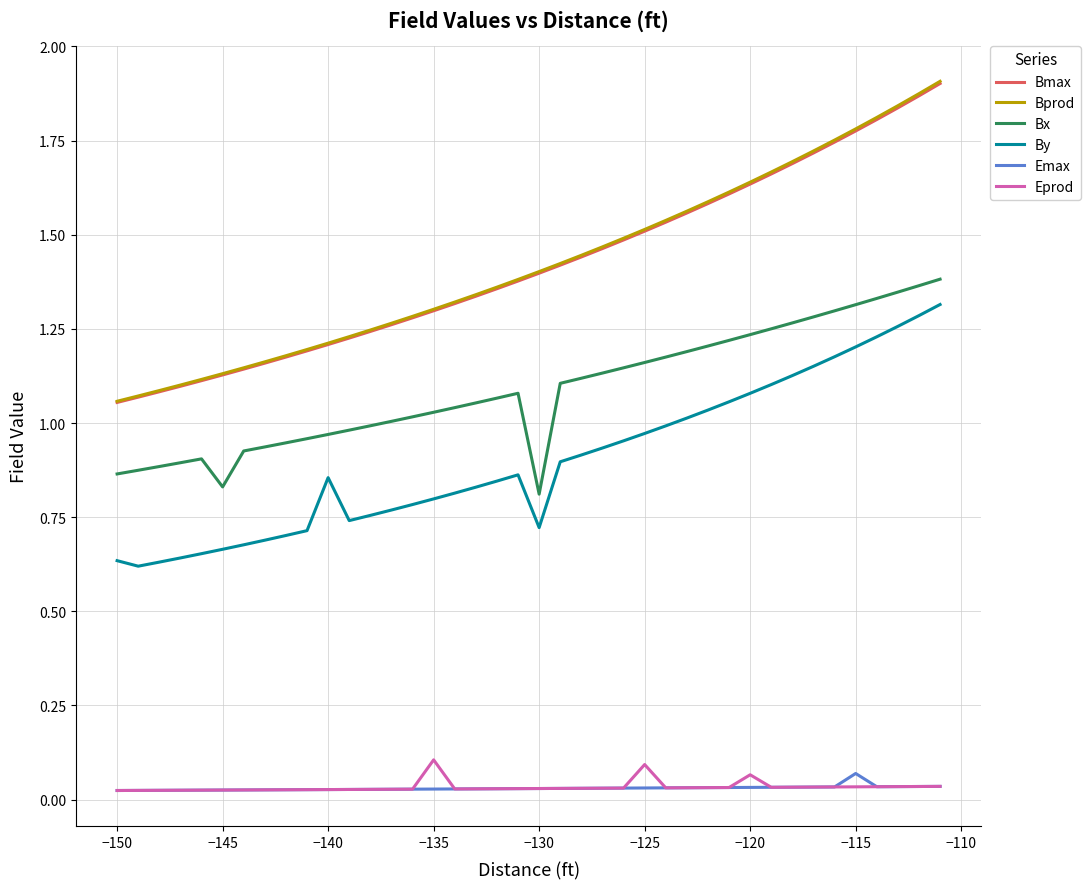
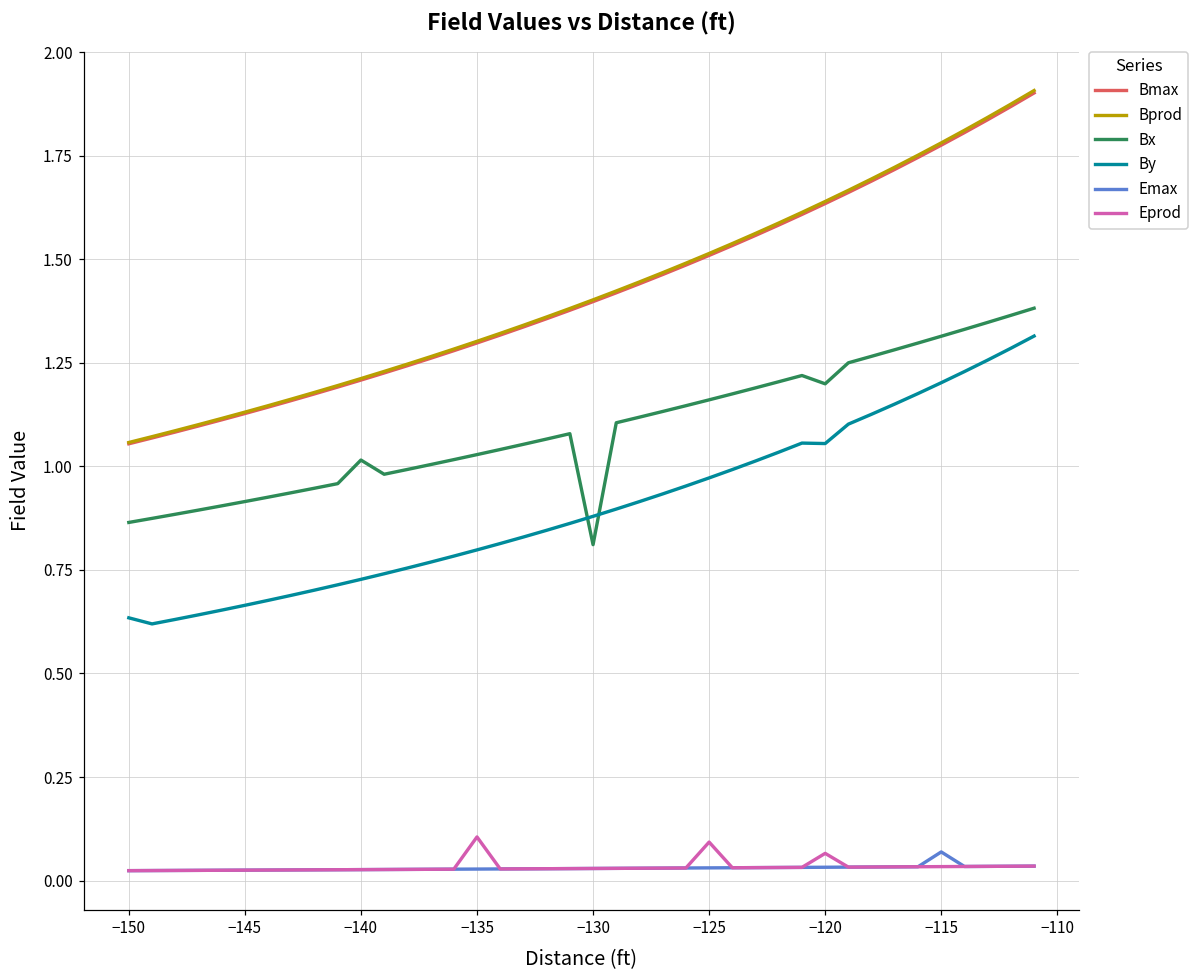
  {
    "Bx": {
      "−150": 0.86,
-     "−145": 0.83,
-     "−140": 0.97,
+     "−145": 0.92,
+     "−140": 1.02,
      "−135": 1.03,
      "−130": 0.81,
      "−125": 1.16,
-     "−120": 1.23,
+     "−120": 1.20,
      "−115": 1.31
    },
    "By": {
      "−150": 0.63,
      "−145": 0.66,
-     "−140": 0.85,
+     "−140": 0.73,
      "−135": 0.80,
-     "−130": 0.72,
+     "−130": 0.88,
      "−125": 0.97,
-     "−120": 1.08,
+     "−120": 1.06,
      "−115": 1.20
    },
    "Emax": {
      "−135": 0.03,
      "−125": 0.03,
      "−120": 0.03,
      "−115": 0.07
    },
    "Eprod": {
      "−135": 0.11,
      "−125": 0.09,
      "−120": 0.07,
      "−115": 0.03
    }
  }
